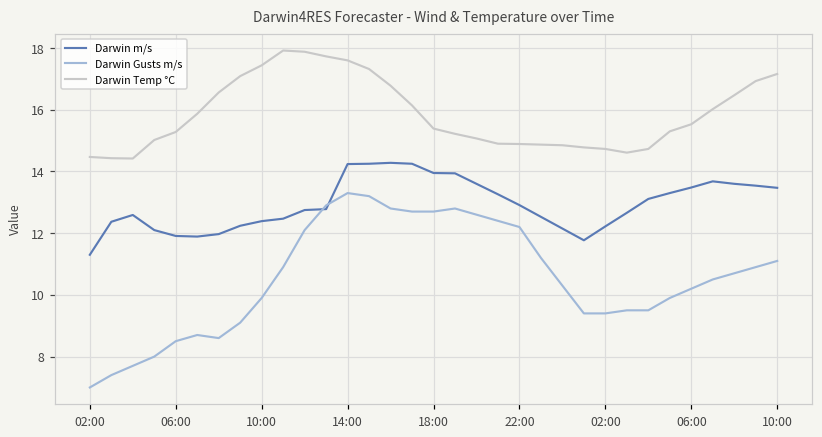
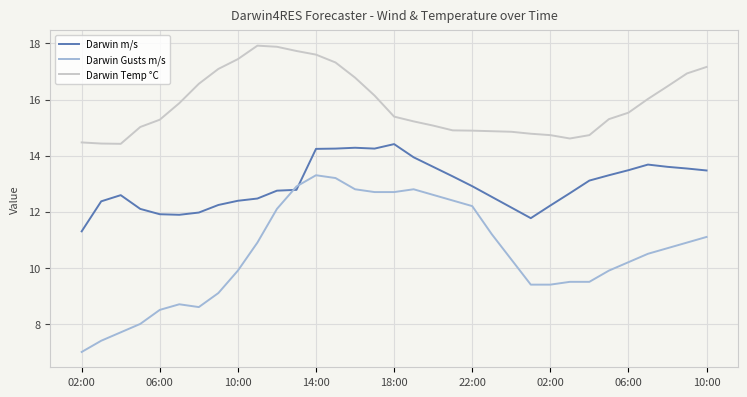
  {
    "Darwin m/s": {
      "14:00": 14.2,
-     "18:00": 14.0,
+     "18:00": 14.4,
      "22:00": 12.9
    }
  }
